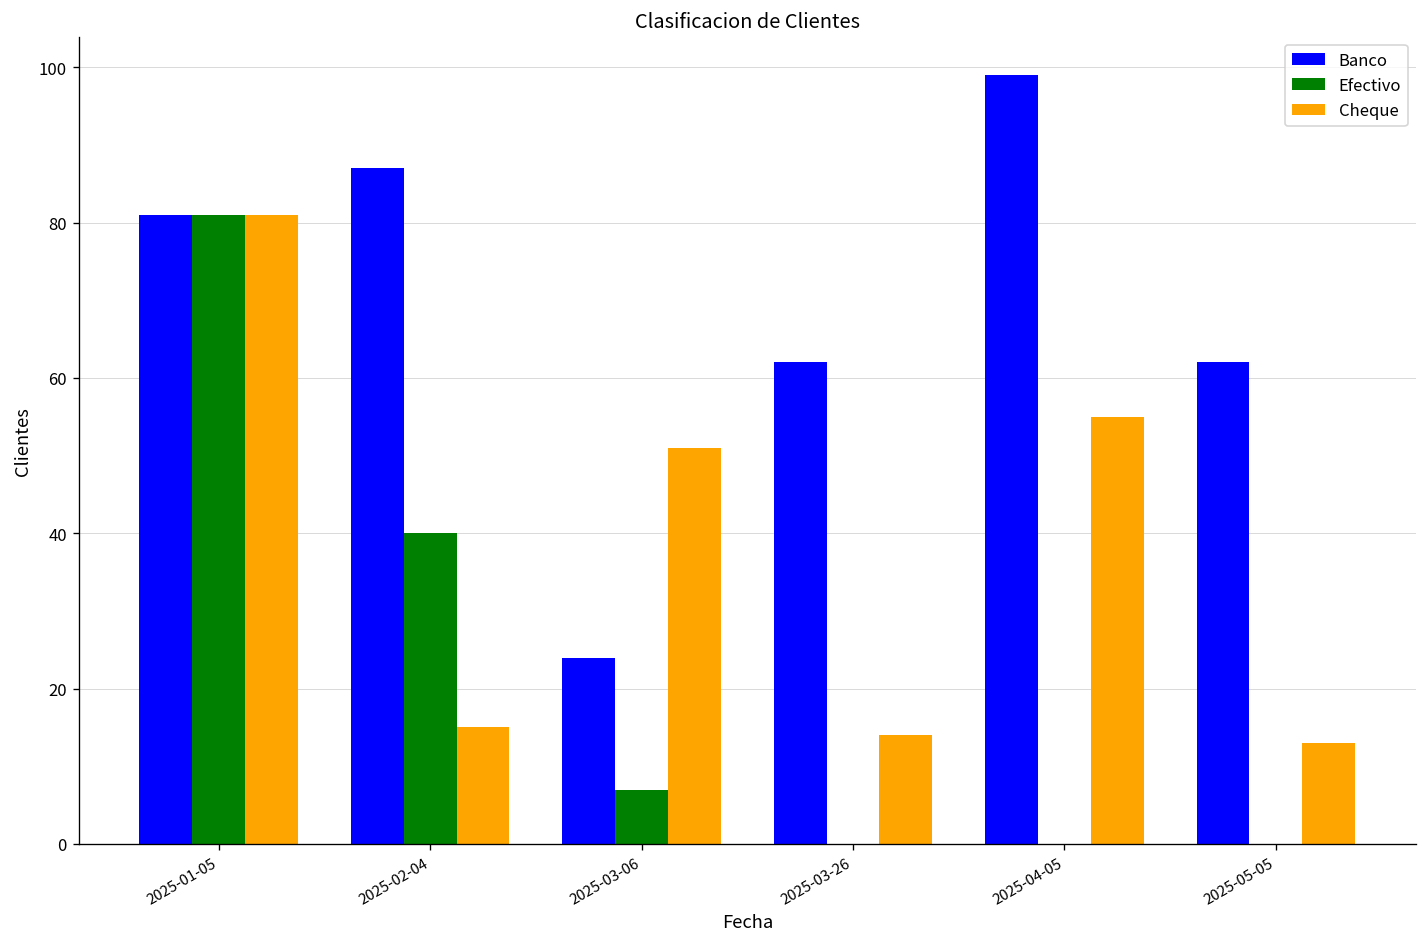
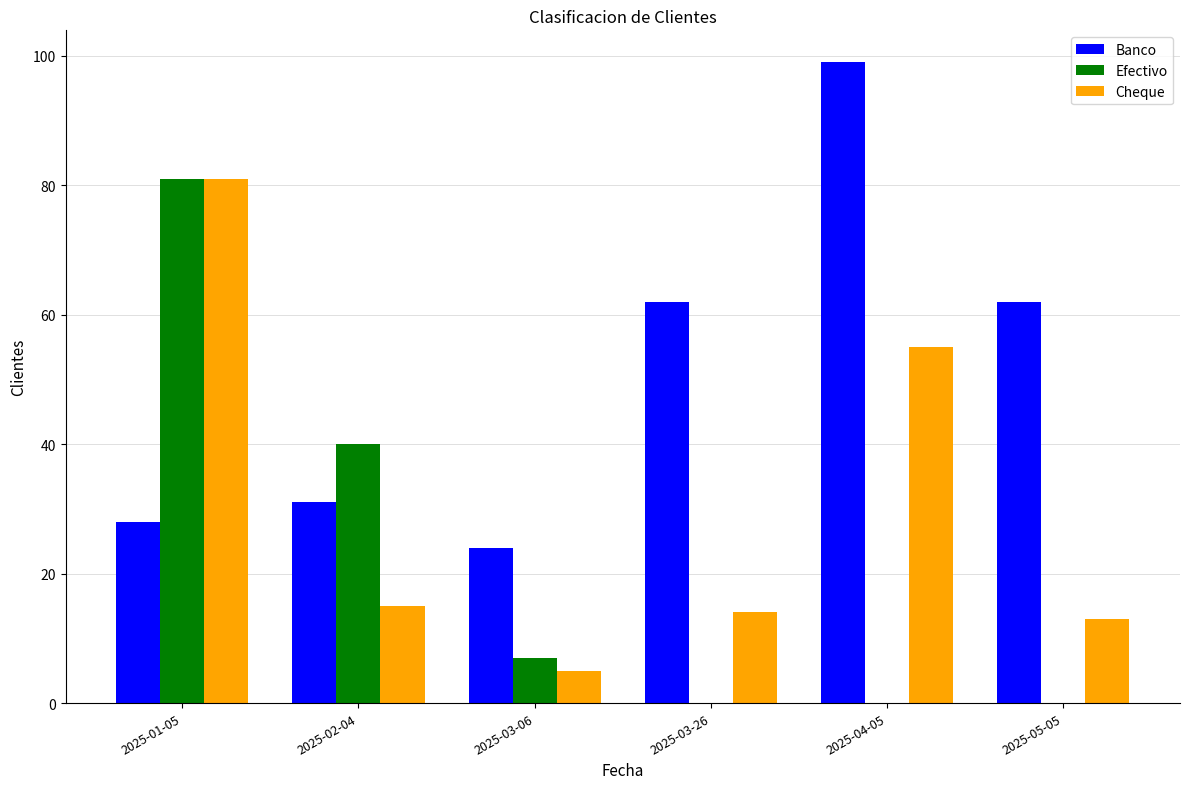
  {
    "Banco": {
-     "2025-01-05": 81,
-     "2025-02-04": 87,
+     "2025-01-05": 28,
+     "2025-02-04": 31,
      "2025-03-06": 24,
      "2025-03-26": 62,
      "2025-04-05": 99,
      "2025-05-05": 62
    },
    "Efectivo": {
      "2025-01-05": 81,
      "2025-02-04": 40,
      "2025-03-06": 7,
      "2025-03-26": 0,
      "2025-04-05": 0,
      "2025-05-05": 0
    },
    "Cheque": {
      "2025-01-05": 81,
      "2025-02-04": 15,
-     "2025-03-06": 51,
+     "2025-03-06": 5,
      "2025-03-26": 14,
      "2025-04-05": 55,
      "2025-05-05": 13
    }
  }
